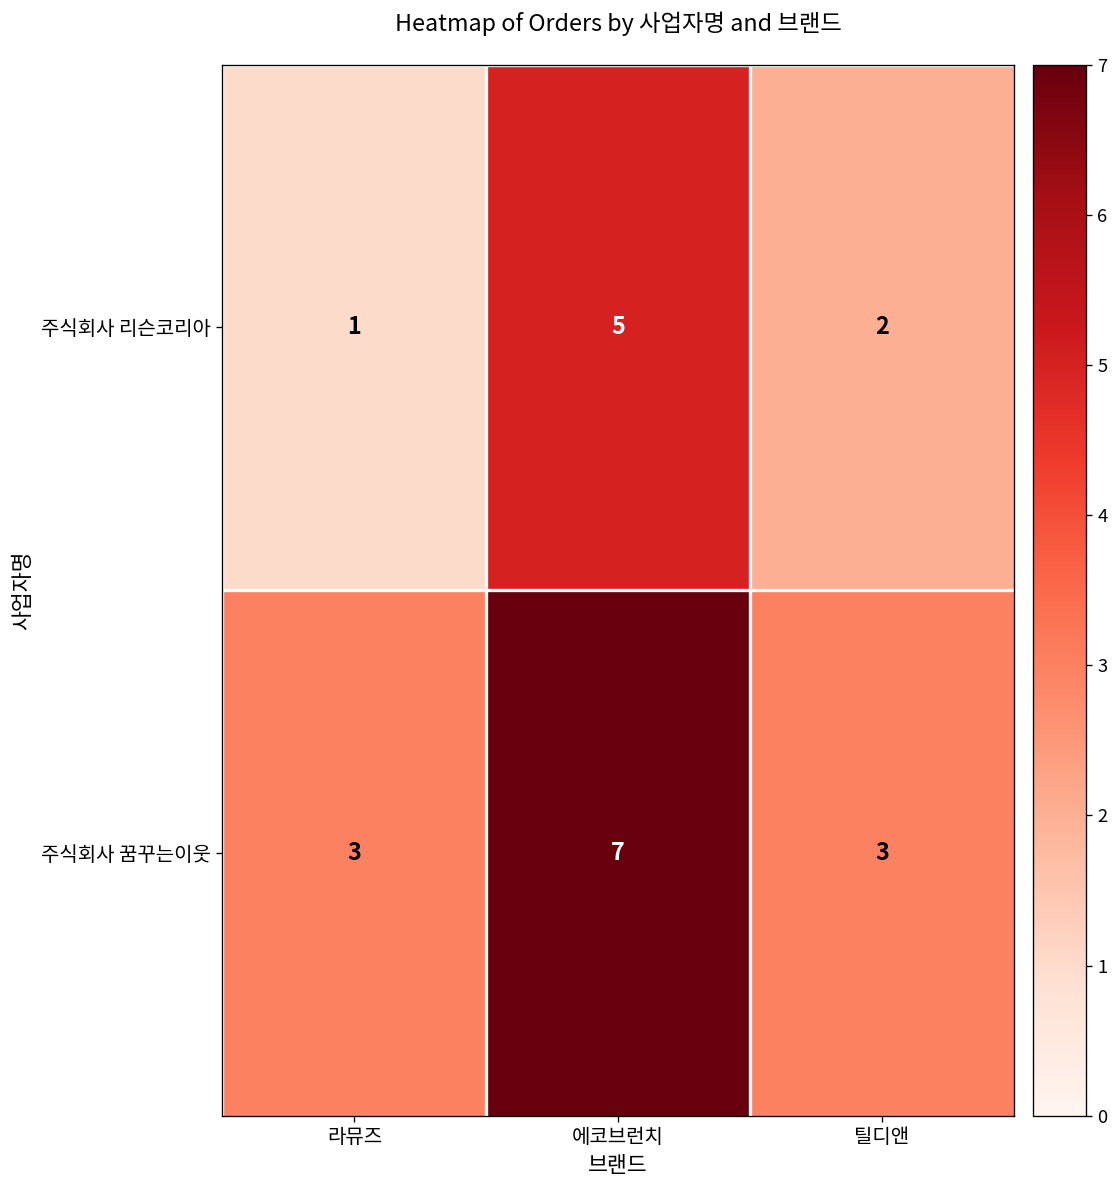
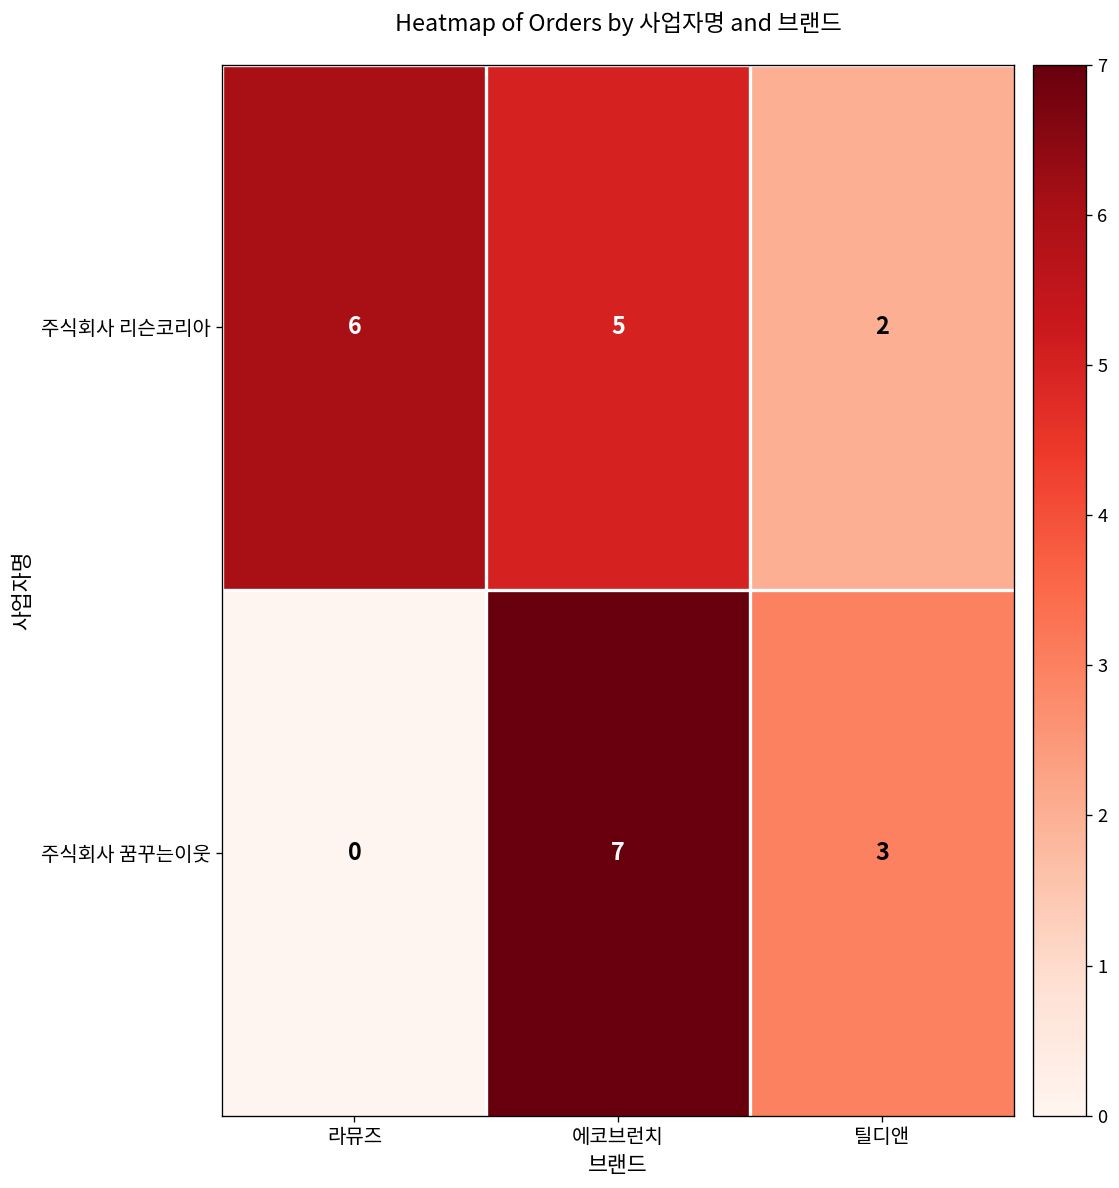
  {
    "주식회사 리슨코리아": {
-     "라뮤즈": 1,
+     "라뮤즈": 6,
      "에코브런치": 5,
      "틸디앤": 2
    },
    "주식회사 꿈꾸는이웃": {
-     "라뮤즈": 3,
+     "라뮤즈": 0,
      "에코브런치": 7,
      "틸디앤": 3
    }
  }
